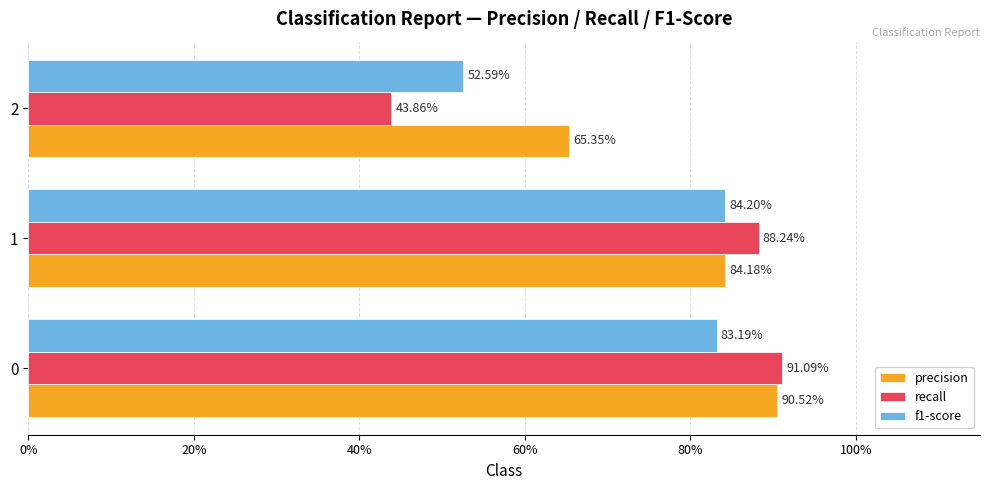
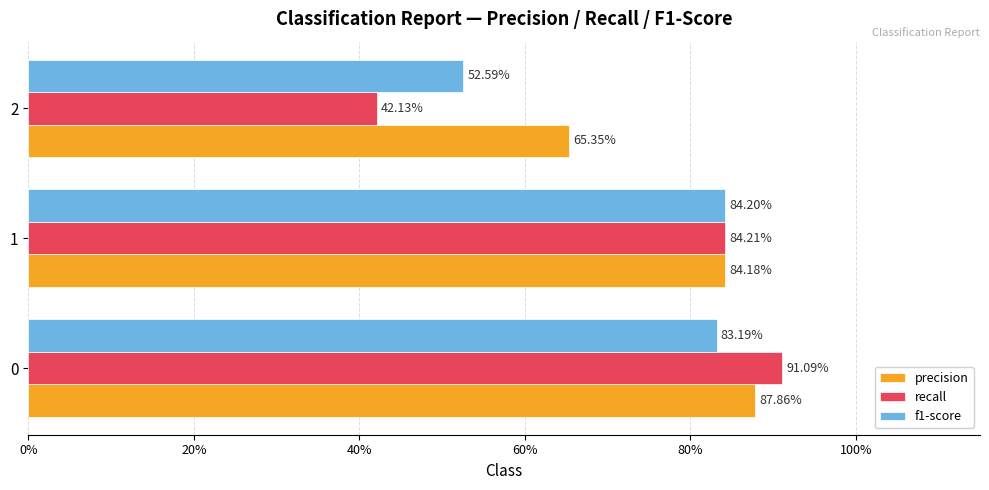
  {
    "precision": {
      "2": "65.35%",
      "1": "84.18%",
-     "0": "90.52%"
+     "0": "87.86%"
    },
    "recall": {
-     "2": "43.86%",
-     "1": "88.24%",
+     "2": "42.13%",
+     "1": "84.21%",
      "0": "91.09%"
    },
    "f1-score": {
      "2": "52.59%",
      "1": "84.20%",
      "0": "83.19%"
    }
  }
